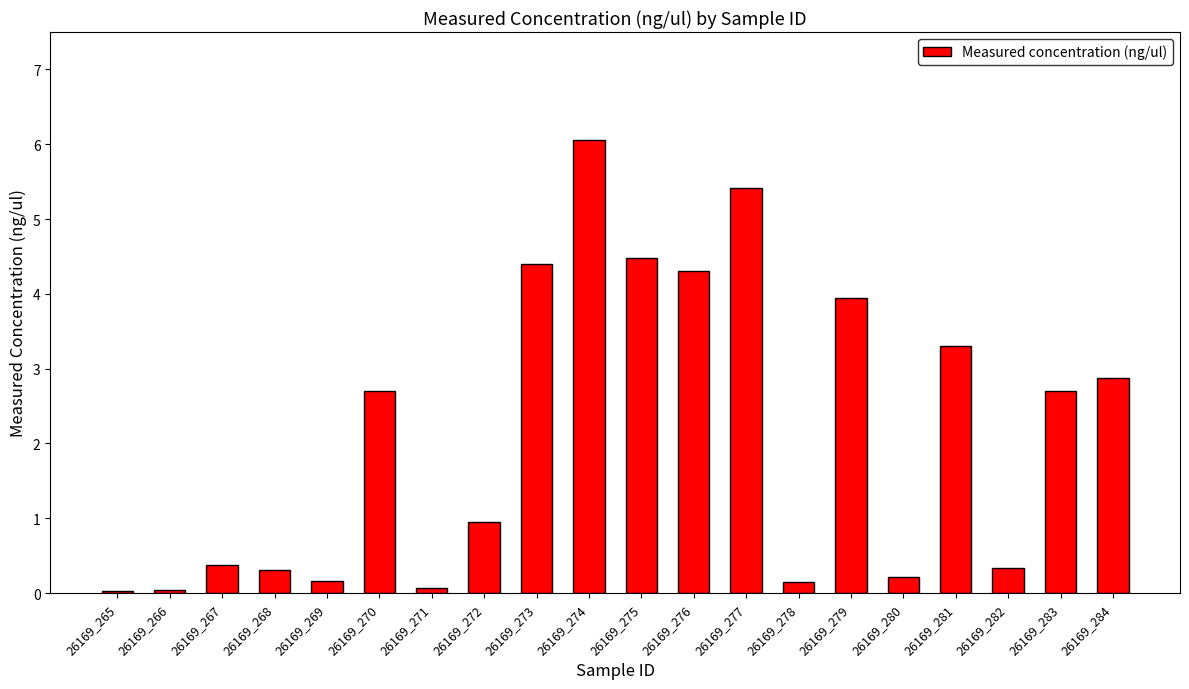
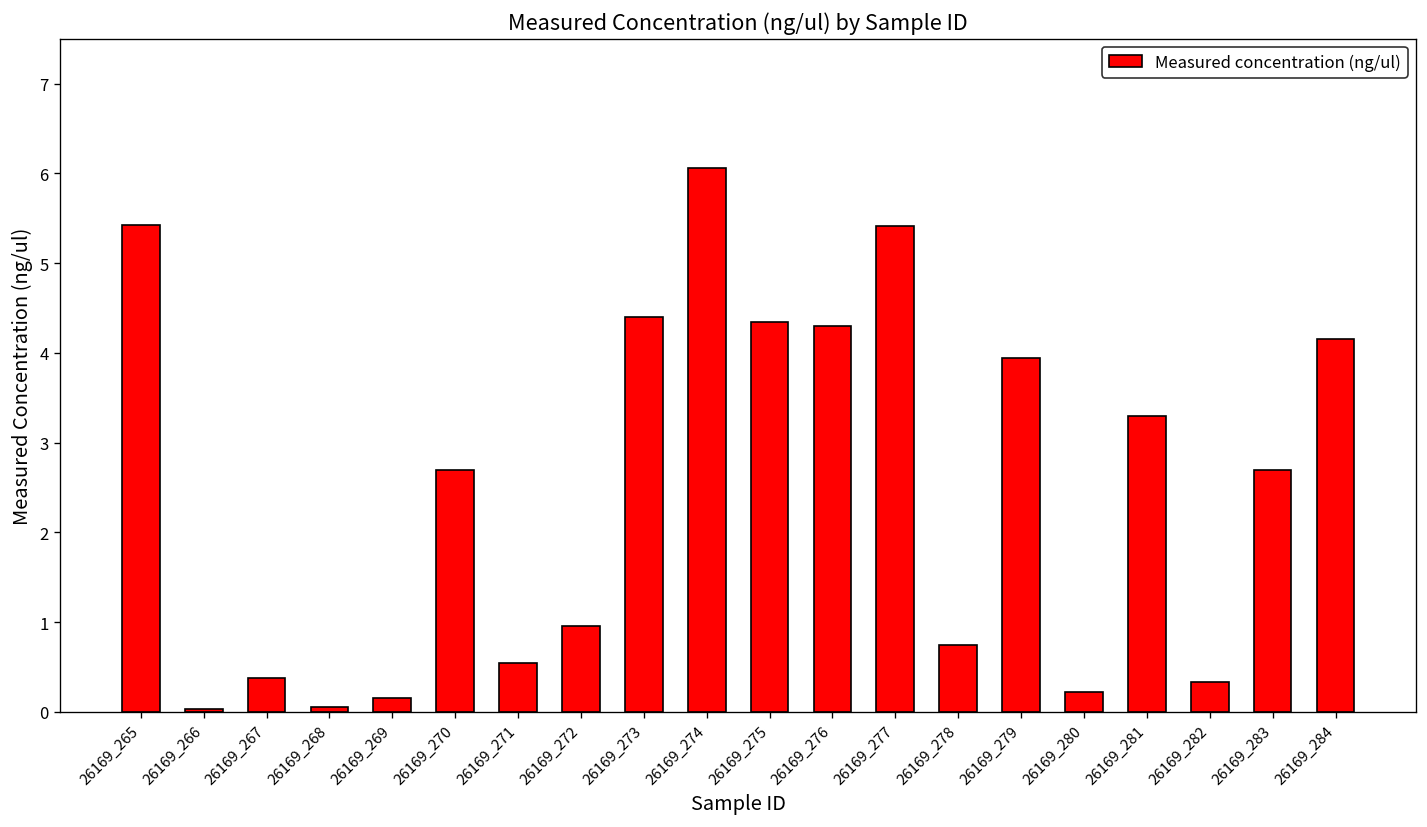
  {
-   "26169_265": 0.0,
+   "26169_265": 5.4,
    "26169_266": 0.0,
    "26169_267": 0.4,
-   "26169_268": 0.3,
+   "26169_268": 0.1,
    "26169_269": 0.2,
    "26169_270": 2.7,
-   "26169_271": 0.1,
+   "26169_271": 0.5,
    "26169_272": 1.0,
    "26169_273": 4.4,
    "26169_274": 6.1,
-   "26169_275": 4.5,
+   "26169_275": 4.3,
    "26169_276": 4.3,
    "26169_277": 5.4,
-   "26169_278": 0.1,
+   "26169_278": 0.7,
    "26169_279": 3.9,
    "26169_280": 0.2,
    "26169_281": 3.3,
    "26169_282": 0.3,
    "26169_283": 2.7,
-   "26169_284": 2.9
+   "26169_284": 4.2
  }
